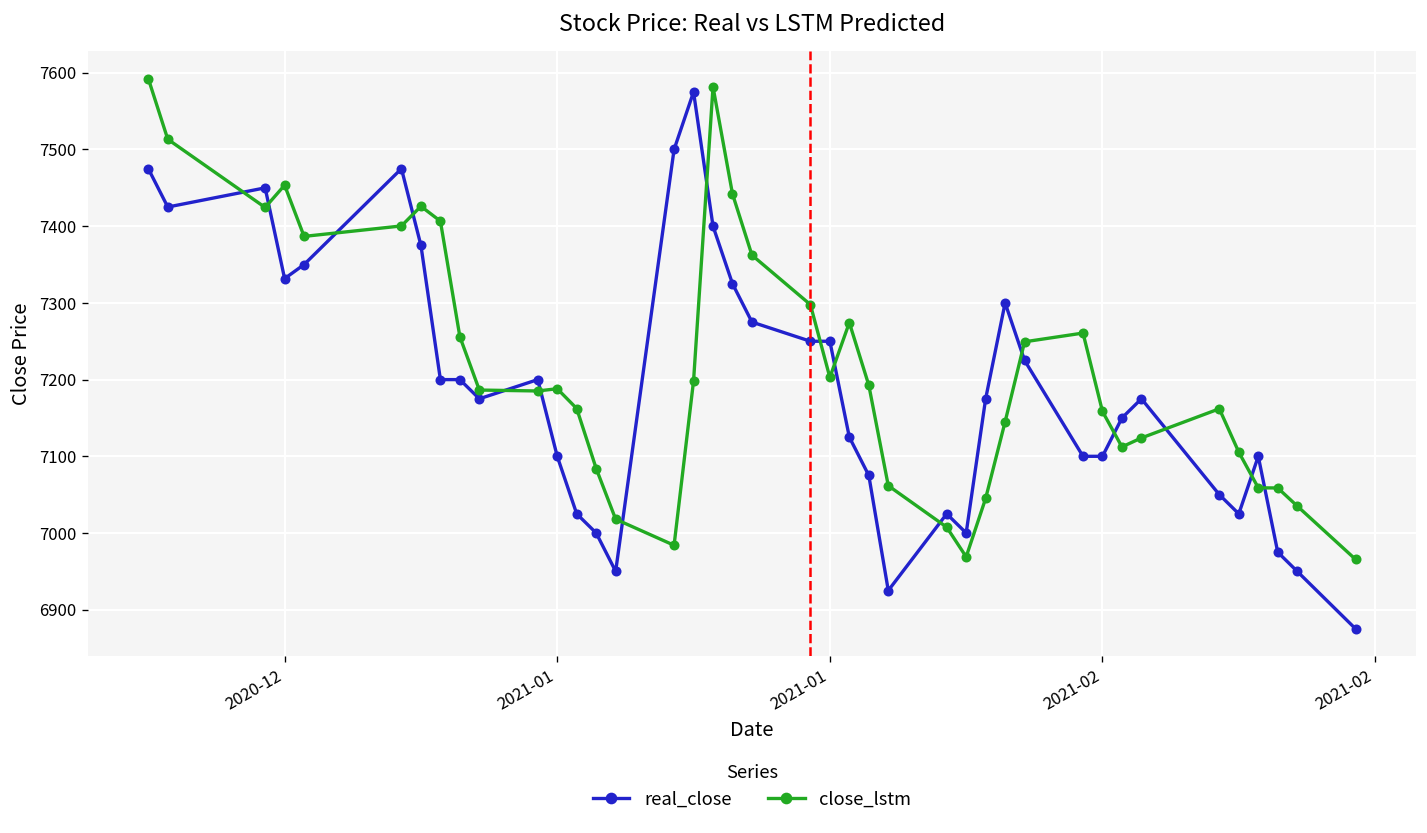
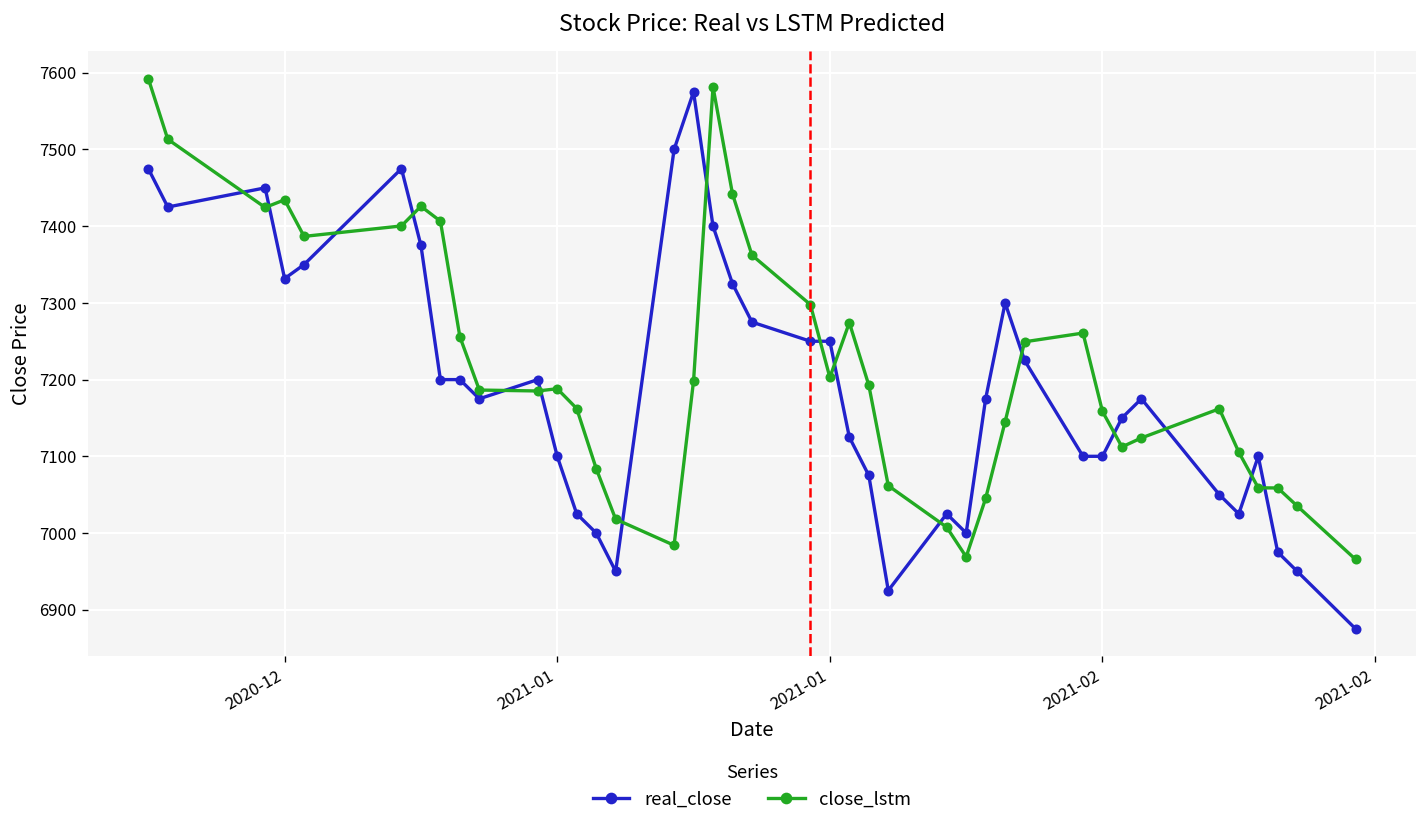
  {
    "real_close": {
      "2020-12": 7330,
      "2021-02": 7100
    },
    "close_lstm": {
-     "2020-12": 7450,
+     "2020-12": 7430,
      "2021-02": 7160
    }
  }
